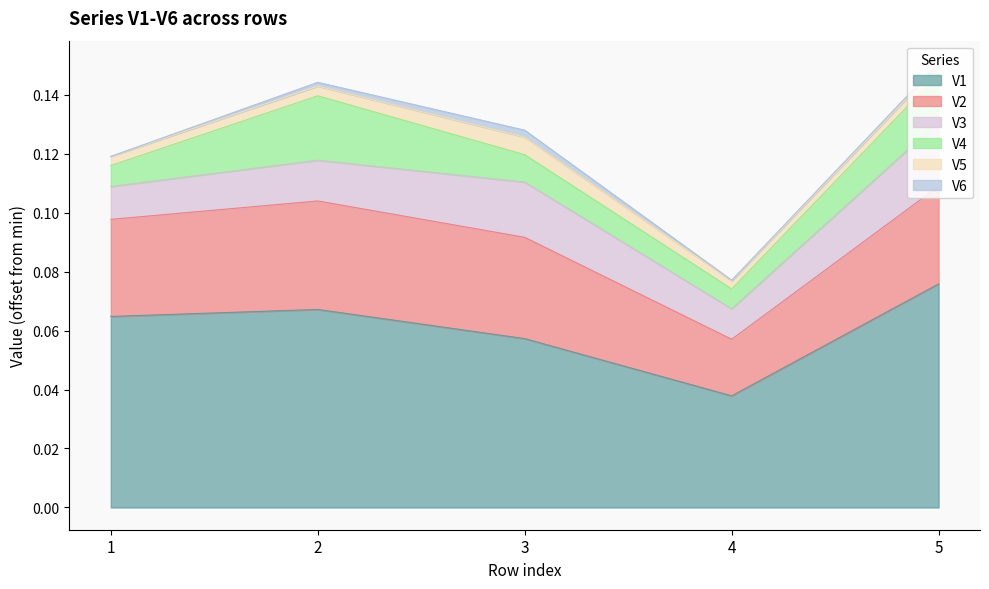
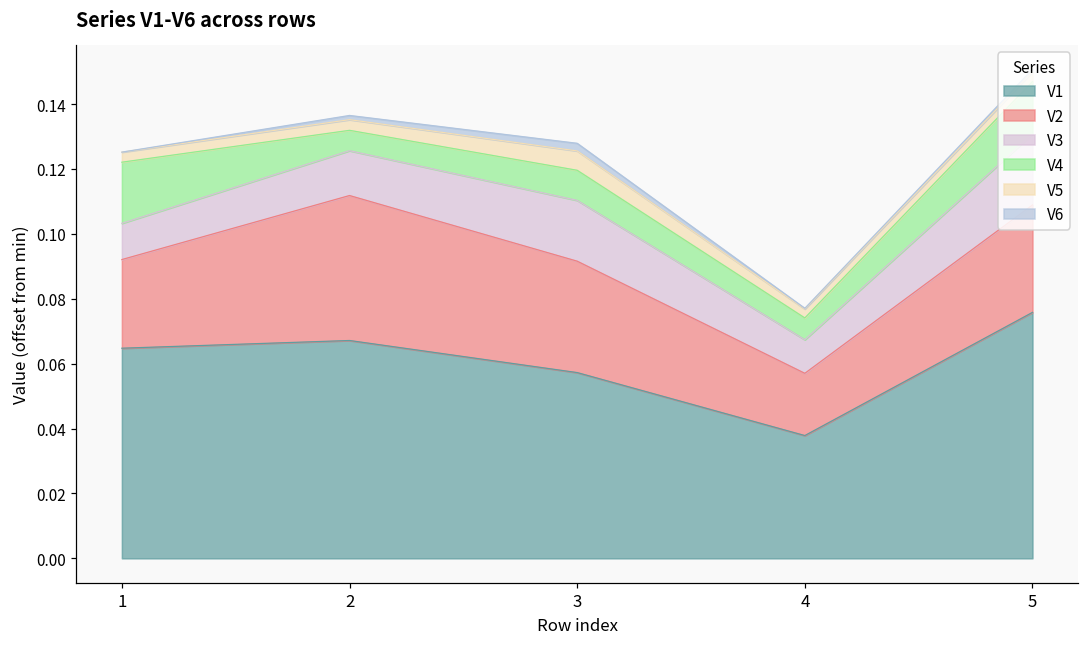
  {
    "V1": {
      "1": 0.065,
      "2": 0.067,
      "3": 0.057,
      "4": 0.038,
      "5": 0.076
    },
    "V2": {
-     "1": 0.033,
-     "2": 0.037,
+     "1": 0.027,
+     "2": 0.045,
      "3": 0.034,
      "4": 0.019
    },
    "V4": {
-     "1": 0.007,
-     "2": 0.022,
+     "1": 0.019,
+     "2": 0.006,
      "3": 0.009,
      "4": 0.007
    }
  }
